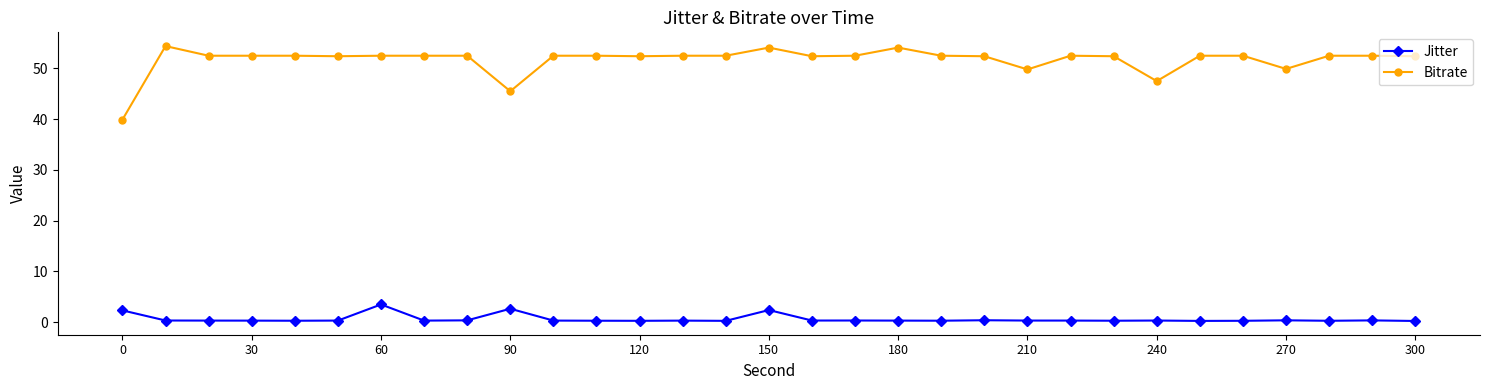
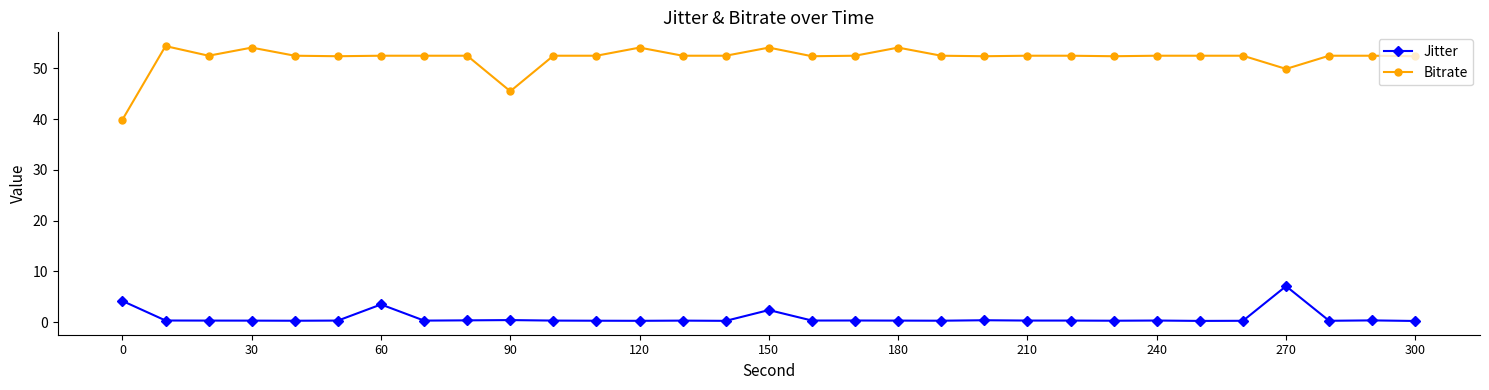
  {
    "Jitter": {
-     "0": 2,
+     "0": 4,
      "30": 0,
      "60": 3,
-     "90": 3,
+     "90": 0,
      "120": 0,
      "150": 2,
      "180": 0,
      "210": 0,
      "240": 0,
-     "270": 0,
+     "270": 7,
      "300": 0
    },
    "Bitrate": {
      "0": 40,
-     "30": 53,
+     "30": 54,
      "60": 53,
      "90": 46,
-     "120": 52,
+     "120": 54,
      "150": 54,
      "180": 54,
-     "210": 50,
-     "240": 48,
+     "210": 53,
+     "240": 53,
      "270": 50
    }
  }
